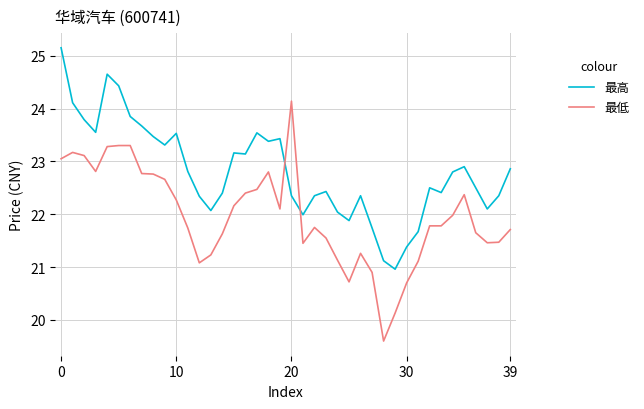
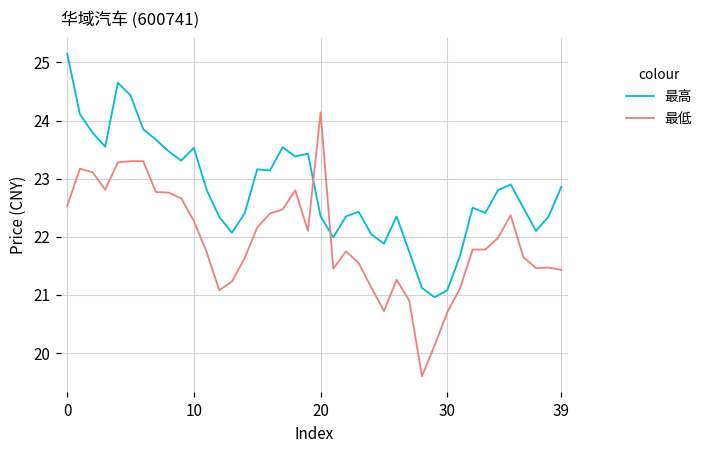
  {
    "最高": {
      "0": 25.2,
      "10": 23.5,
      "20": 22.4,
-     "30": 21.4,
+     "30": 21.1,
      "39": 22.9
    },
    "最低": {
-     "0": 23.1,
+     "0": 22.5,
      "10": 22.3,
      "20": 24.1,
      "30": 20.7,
-     "39": 21.7
+     "39": 21.4
    }
  }
